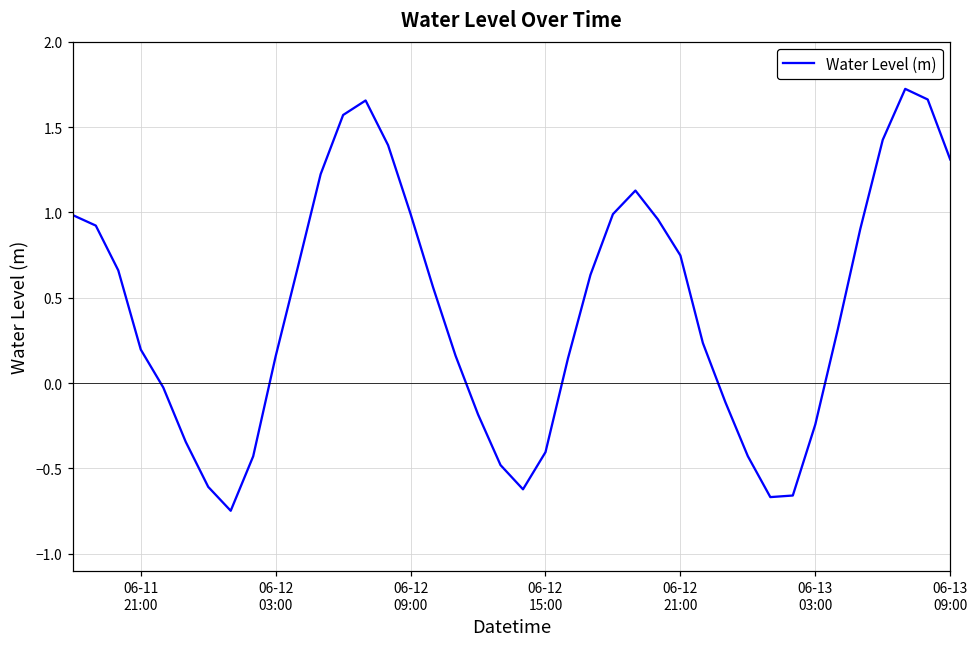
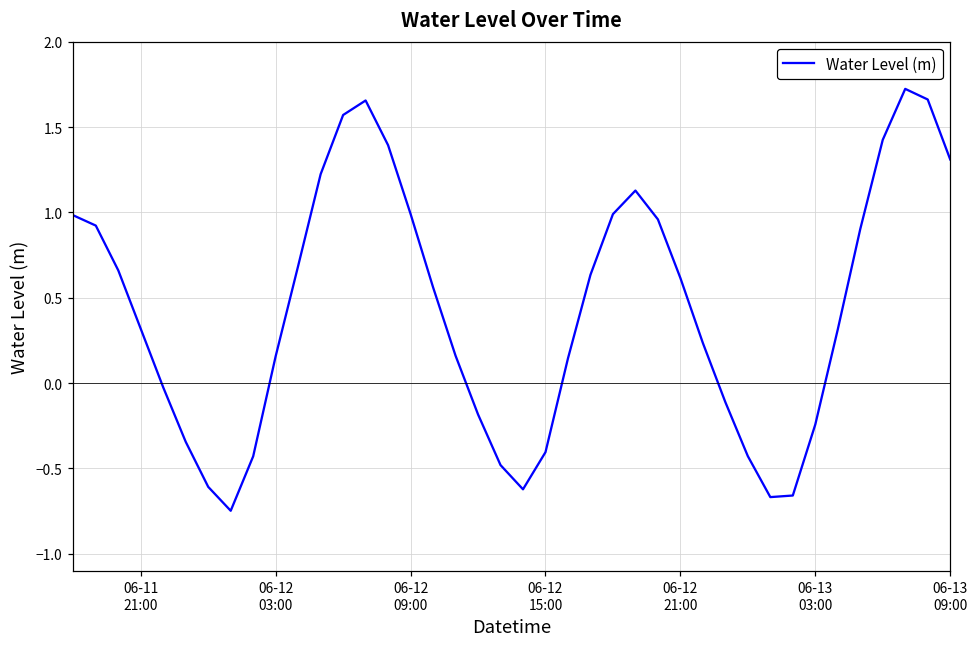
  {
-   "06-11 21:00": 0.20,
+   "06-11 21:00": 0.32,
    "06-12 03:00": 0.16,
    "06-12 09:00": 0.99,
    "06-12 15:00": -0.41,
-   "06-12 21:00": 0.75,
+   "06-12 21:00": 0.62,
    "06-13 03:00": -0.24,
    "06-13 09:00": 1.31
  }
